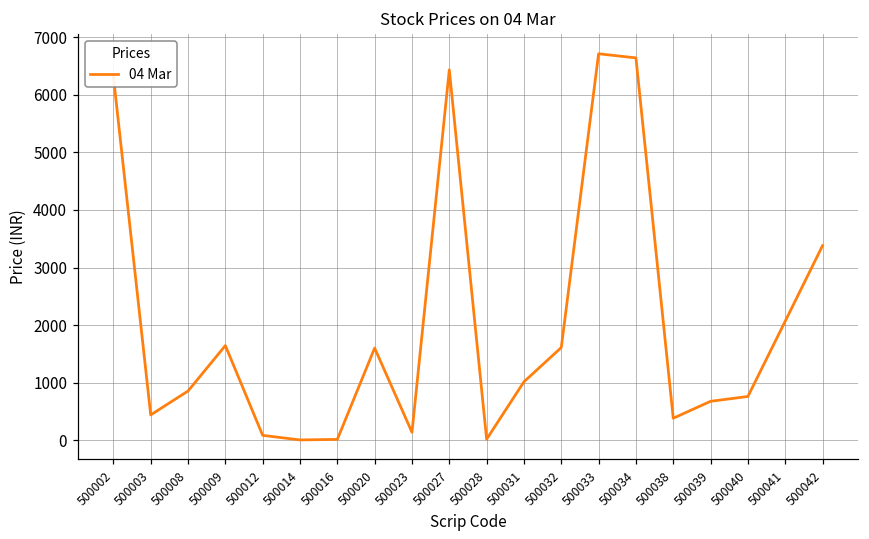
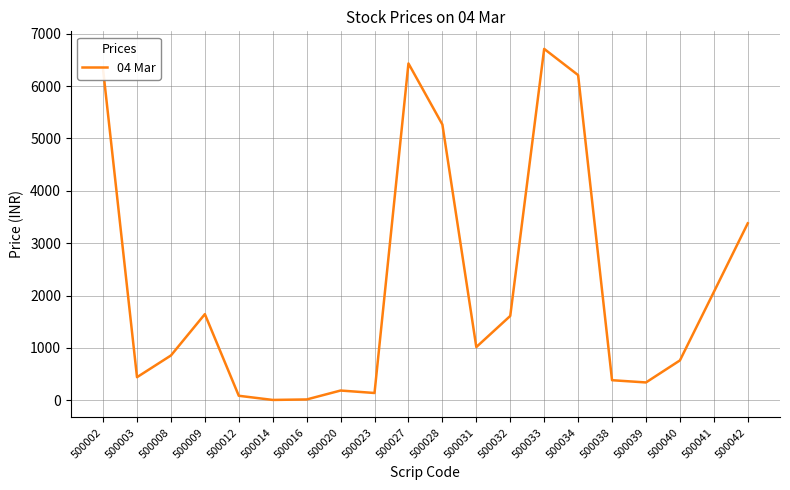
  {
    "500003": 400,
    "500008": 900,
    "500009": 1600,
    "500012": 100,
    "500014": 0,
    "500016": 0,
-   "500020": 1600,
+   "500020": 200,
    "500023": 100,
    "500027": 6400,
-   "500028": 0,
+   "500028": 5300,
    "500031": 1000,
    "500032": 1600,
    "500033": 6700,
-   "500034": 6600,
+   "500034": 6200,
    "500038": 400,
-   "500039": 700,
+   "500039": 300,
    "500040": 800,
    "500041": 2100,
    "500042": 3400
  }
